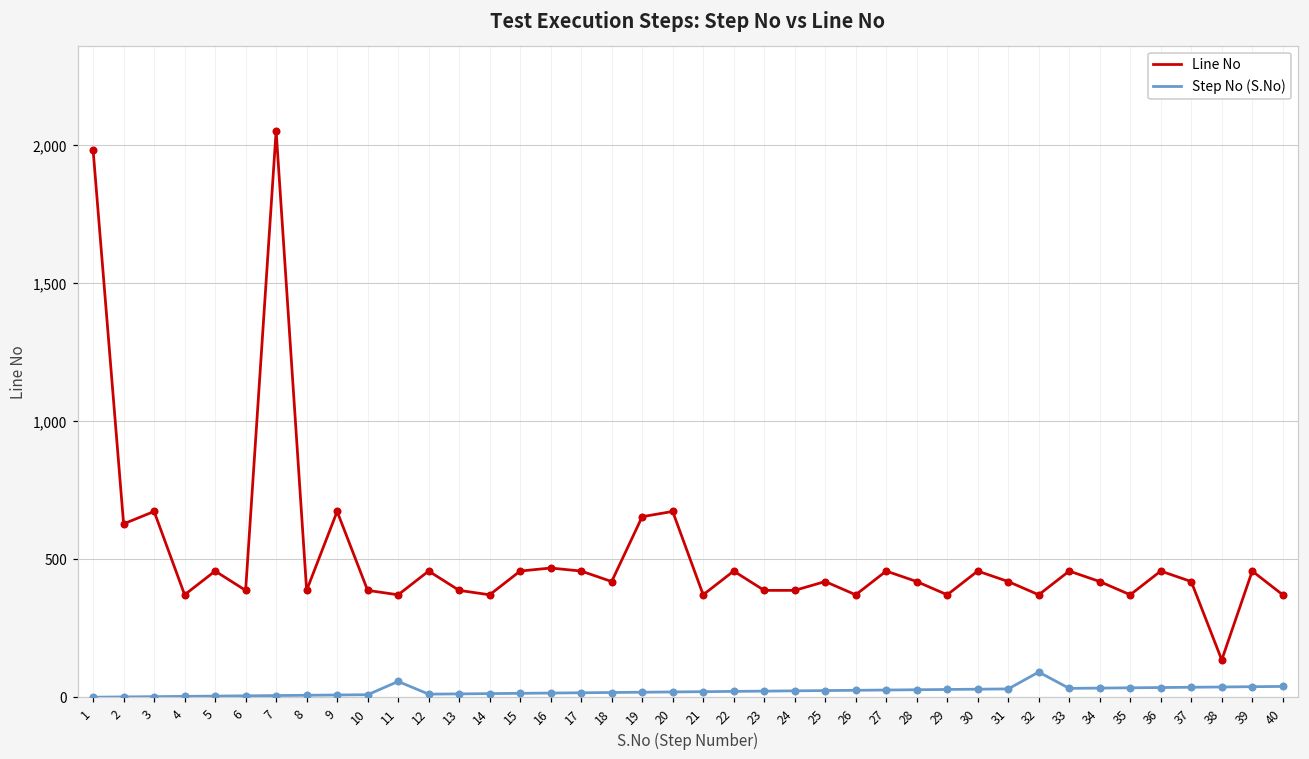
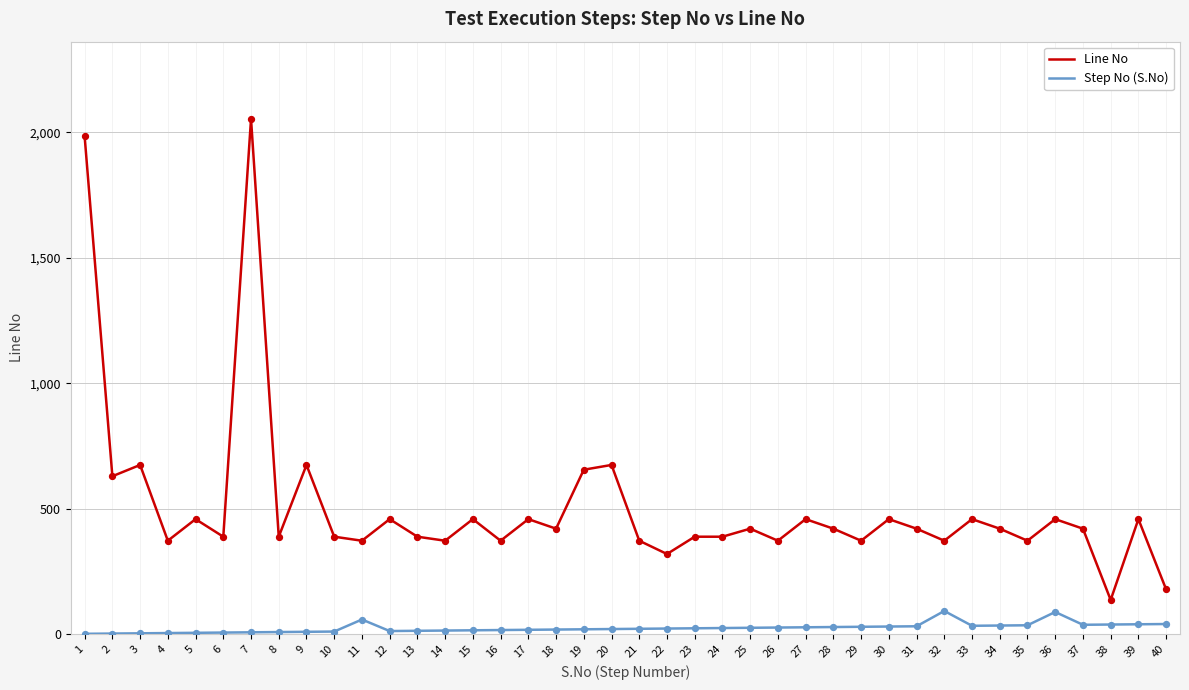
  {
    "Line No": {
      "1": "1,980",
      "2": "630",
      "3": "670",
      "4": "370",
      "5": "460",
      "6": "390",
      "7": "2,050",
      "8": "390",
      "9": "670",
      "10": "390",
      "11": "370",
      "12": "460",
      "13": "390",
      "14": "370",
      "15": "460",
-     "16": "470",
+     "16": "370",
      "17": "460",
      "18": "420",
      "19": "660",
      "20": "670",
      "21": "370",
-     "22": "460",
+     "22": "320",
      "23": "390",
      "24": "390",
      "25": "420",
      "26": "370",
      "27": "460",
      "28": "420",
      "29": "370",
      "30": "460",
      "31": "420",
      "32": "370",
      "33": "460",
      "34": "420",
      "35": "370",
      "36": "460",
      "37": "420",
      "38": "140",
      "39": "460",
-     "40": "370"
+     "40": "180"
    },
    "Step No (S.No)": {
      "1": "0",
      "2": "0",
      "3": "0",
      "4": "0",
      "5": "10",
      "6": "10",
      "7": "10",
      "8": "10",
      "9": "10",
      "10": "10",
      "11": "60",
      "12": "10",
      "13": "10",
      "14": "10",
      "15": "20",
      "16": "20",
      "17": "20",
      "18": "20",
      "19": "20",
      "20": "20",
      "21": "20",
      "22": "20",
      "23": "20",
      "24": "20",
      "25": "30",
      "26": "30",
      "27": "30",
      "28": "30",
      "29": "30",
      "30": "30",
      "31": "30",
      "32": "90",
      "33": "30",
      "34": "30",
      "35": "40",
-     "36": "40",
+     "36": "90",
      "37": "40",
      "38": "40",
      "39": "40",
      "40": "40"
    }
  }
